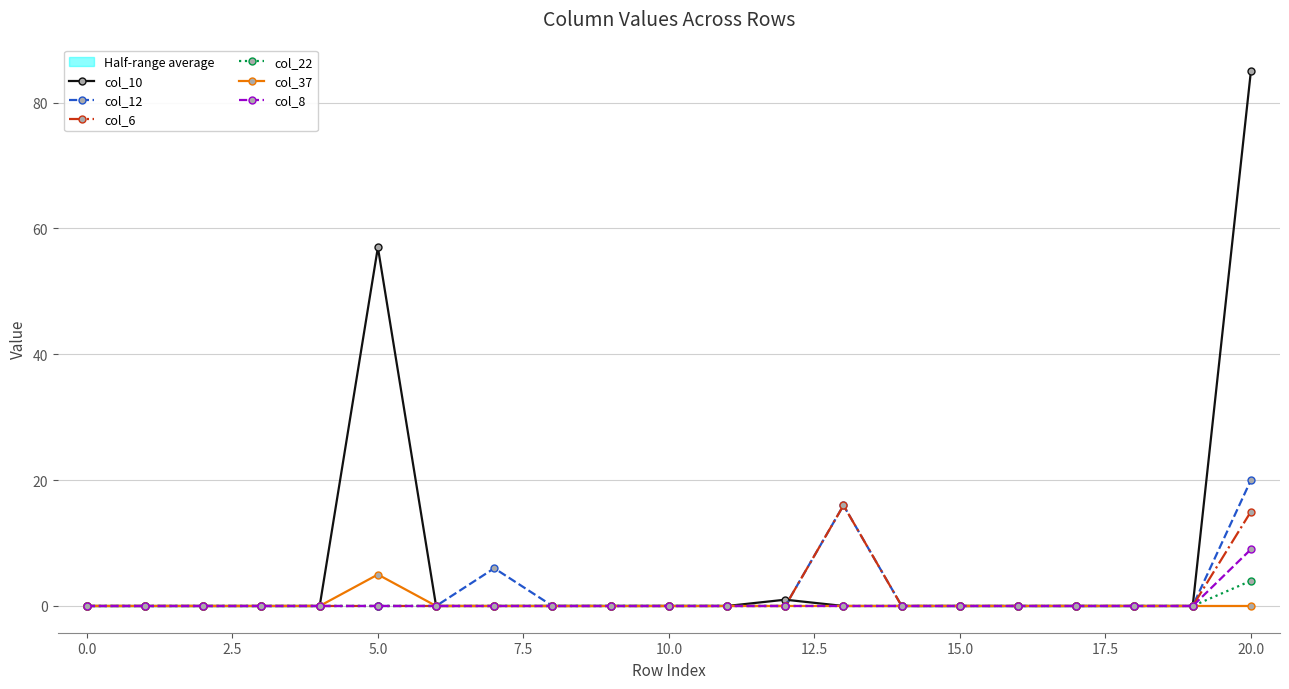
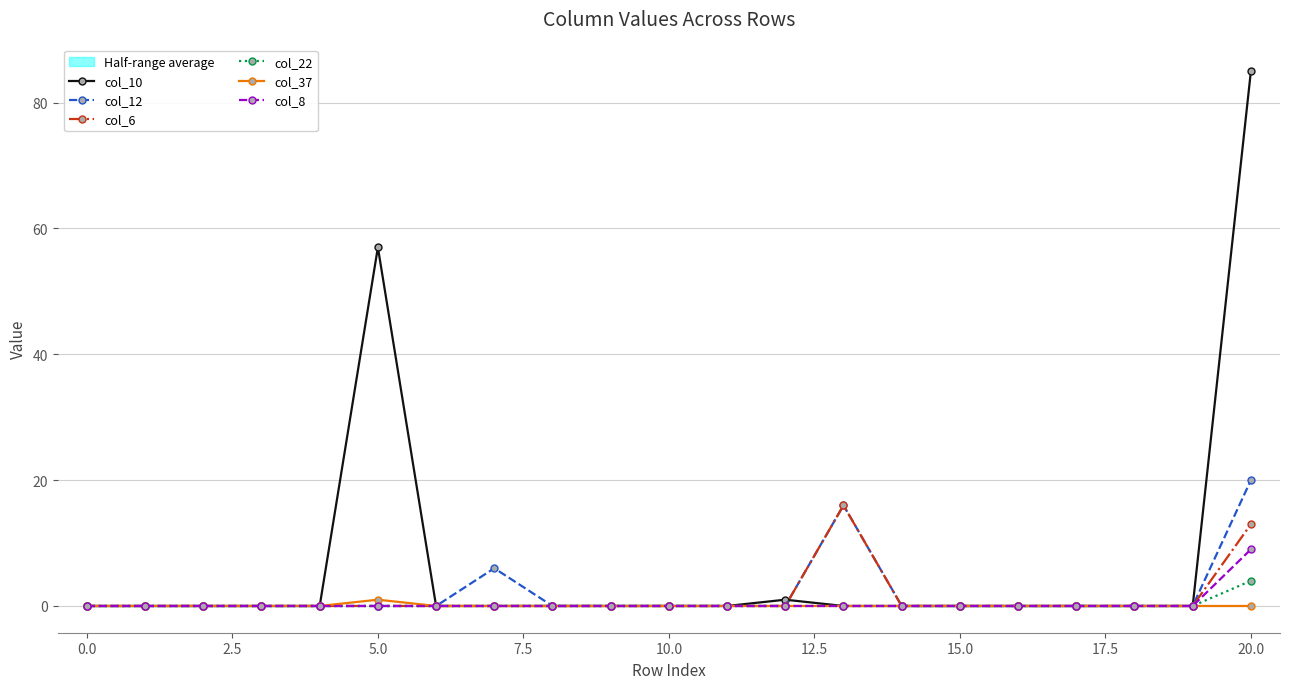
  {
    "col_10": {
      "5.0": 57,
      "20.0": 85
    },
    "col_12": {
      "20.0": 20
    },
    "col_6": {
-     "20.0": 15
+     "20.0": 13
    },
    "col_22": {
      "20.0": 4
    },
    "col_37": {
-     "5.0": 5,
+     "5.0": 1,
      "20.0": 0
    },
    "col_8": {
      "20.0": 9
    }
  }
